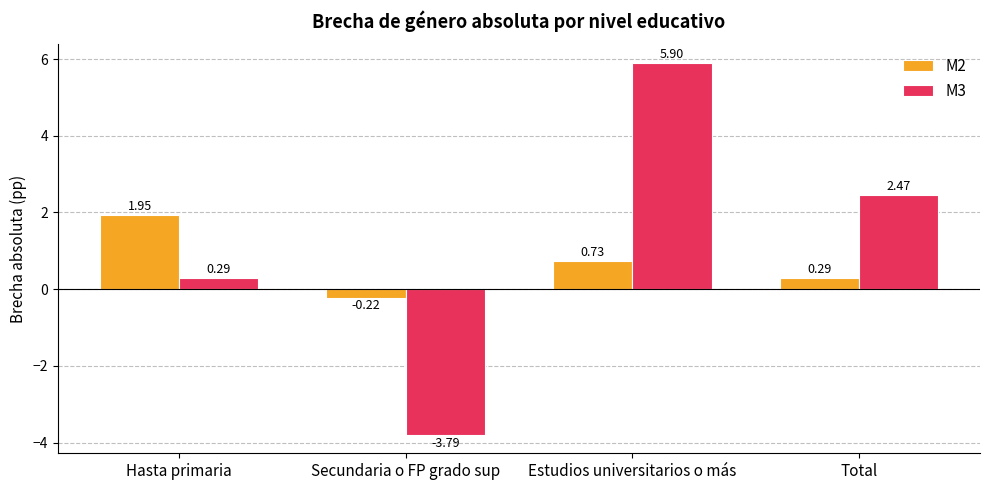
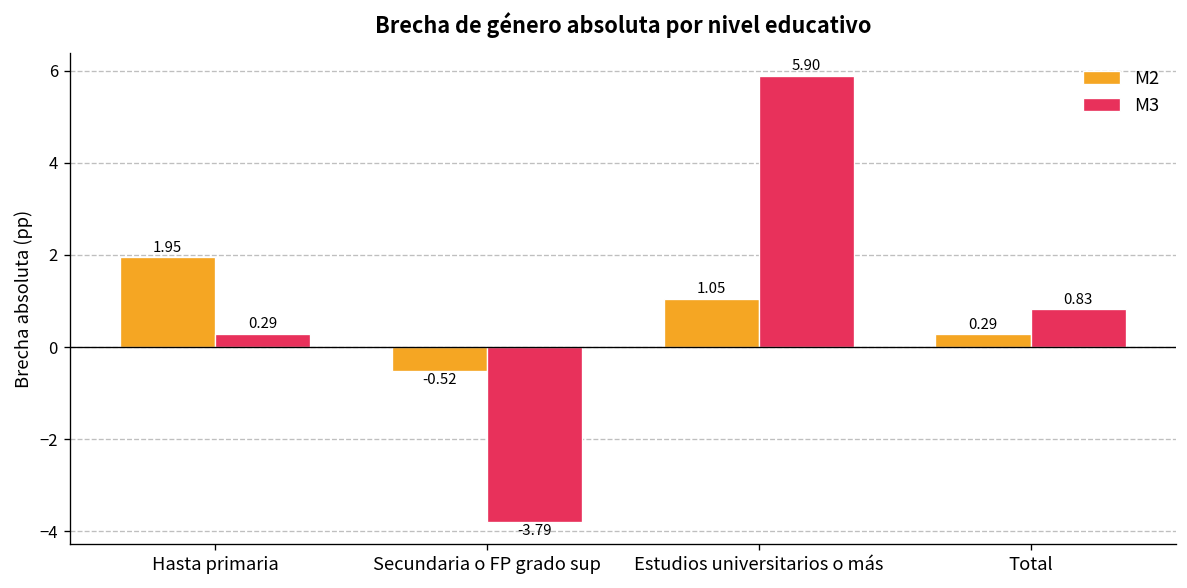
  {
    "M2": {
      "Hasta primaria": 1.95,
-     "Secundaria o FP grado sup": -0.22,
-     "Estudios universitarios o más": 0.73,
+     "Secundaria o FP grado sup": -0.52,
+     "Estudios universitarios o más": 1.05,
      "Total": 0.29
    },
    "M3": {
      "Hasta primaria": 0.29,
      "Secundaria o FP grado sup": -3.79,
      "Estudios universitarios o más": 5.90,
-     "Total": 2.47
+     "Total": 0.83
    }
  }
